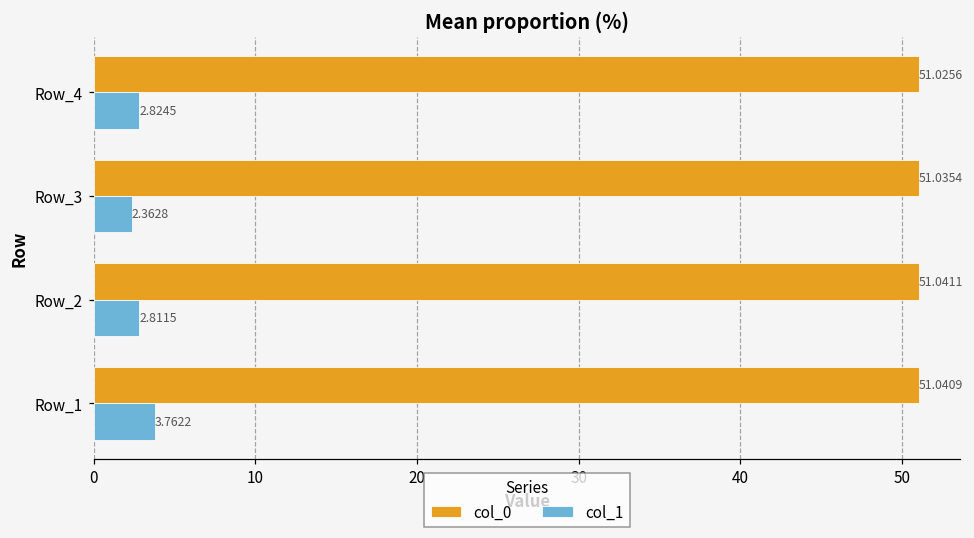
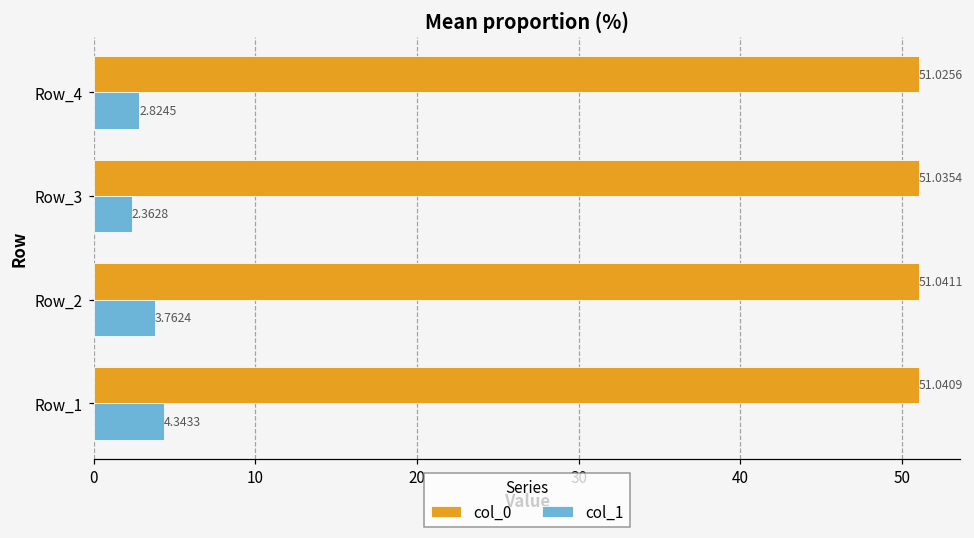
  {
    "col_0": {
      "Row_4": 51.0256,
      "Row_3": 51.0354,
      "Row_2": 51.0411,
      "Row_1": 51.0409
    },
    "col_1": {
      "Row_4": 2.8245,
      "Row_3": 2.3628,
-     "Row_2": 2.8115,
-     "Row_1": 3.7622
+     "Row_2": 3.7624,
+     "Row_1": 4.3433
    }
  }
